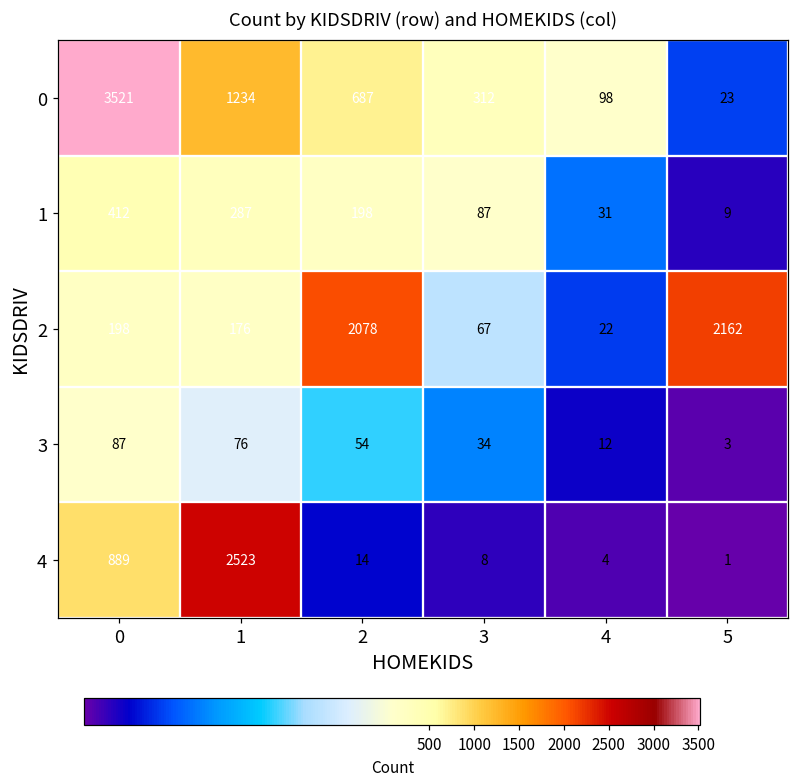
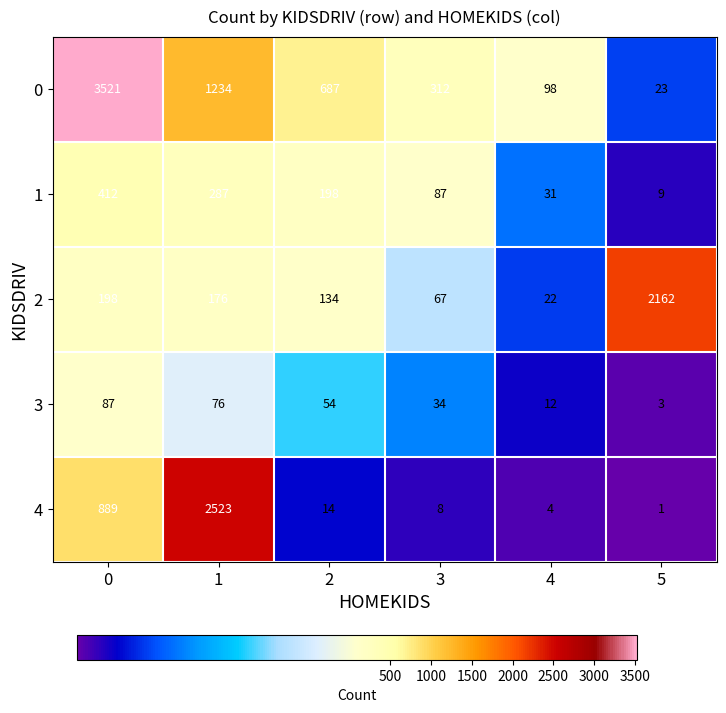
  {
    "0": {
      "0": 3521,
      "1": 1234,
      "2": 687,
      "3": 312,
      "4": 98,
      "5": 23
    },
    "1": {
      "0": 412,
      "1": 287,
      "2": 198,
      "3": 87,
      "4": 31,
      "5": 9
    },
    "2": {
      "0": 198,
      "1": 176,
-     "2": 2078,
+     "2": 134,
      "3": 67,
      "4": 22,
      "5": 2162
    },
    "3": {
      "0": 87,
      "1": 76,
      "2": 54,
      "3": 34,
      "4": 12,
      "5": 3
    },
    "4": {
      "0": 889,
      "1": 2523,
      "2": 14,
      "3": 8,
      "4": 4,
      "5": 1
    }
  }
